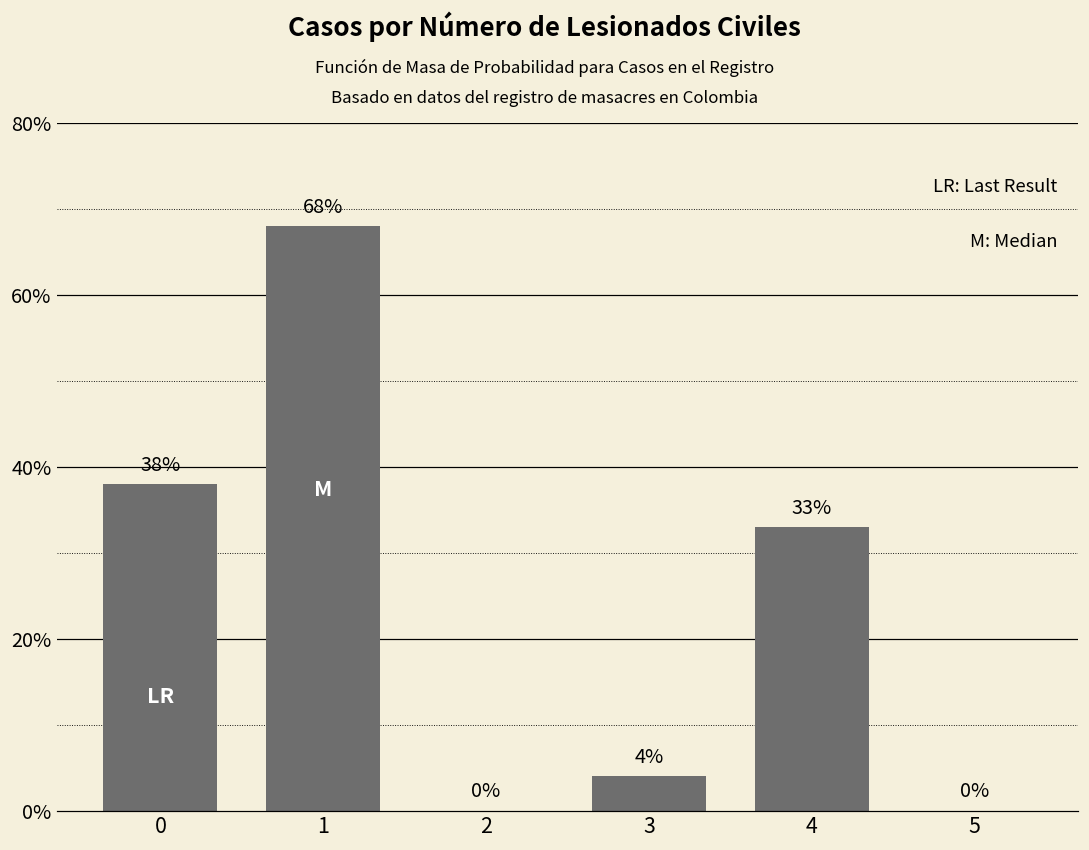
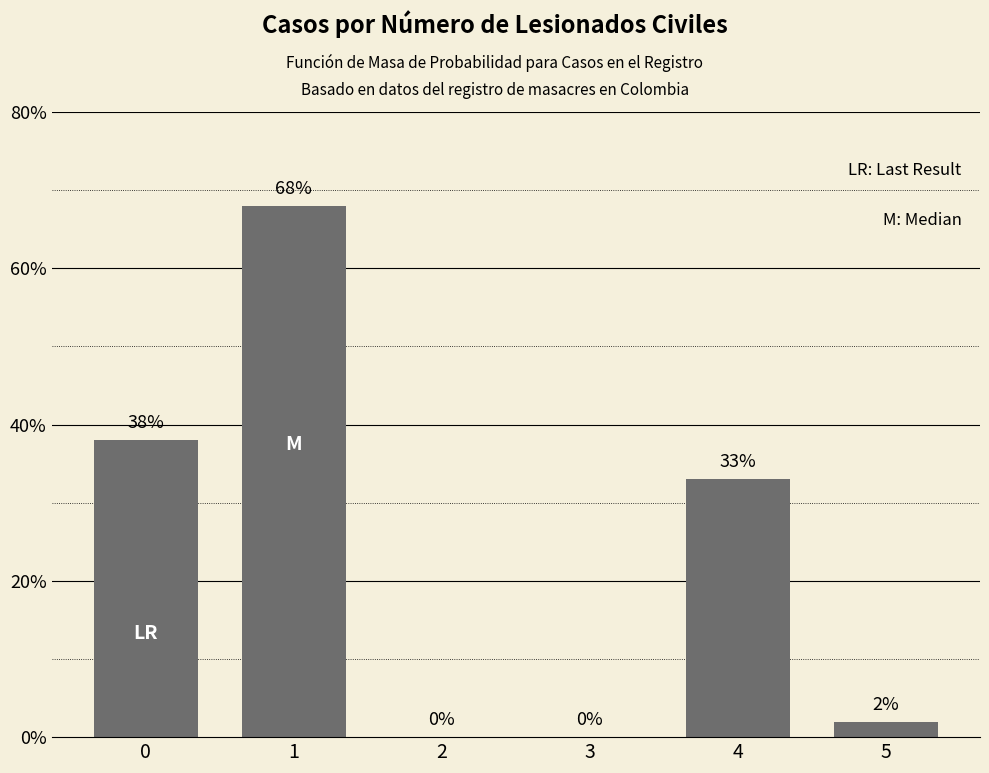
  {
    "0": "38%",
    "1": "68%",
    "2": "0%",
-   "3": "4%",
+   "3": "0%",
    "4": "33%",
-   "5": "0%"
+   "5": "2%"
  }
